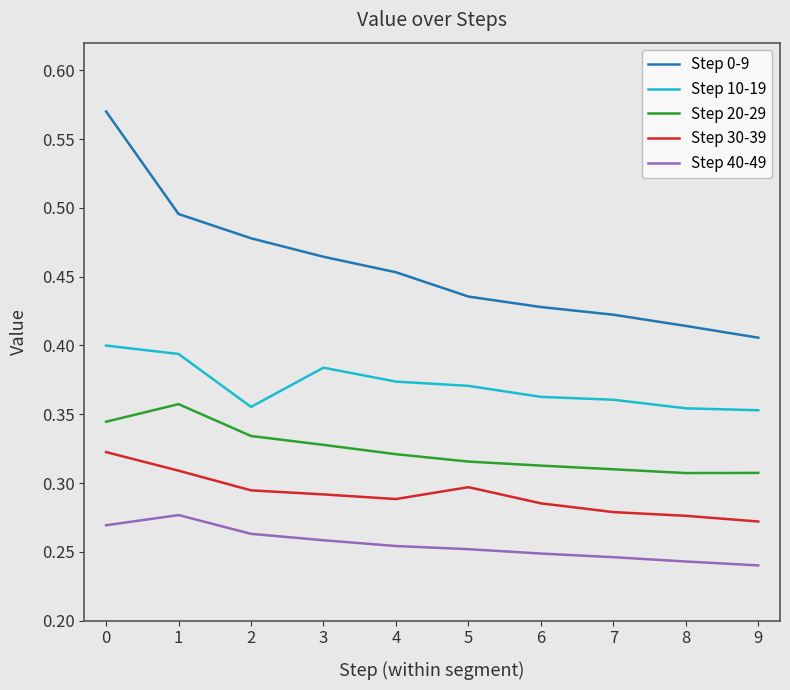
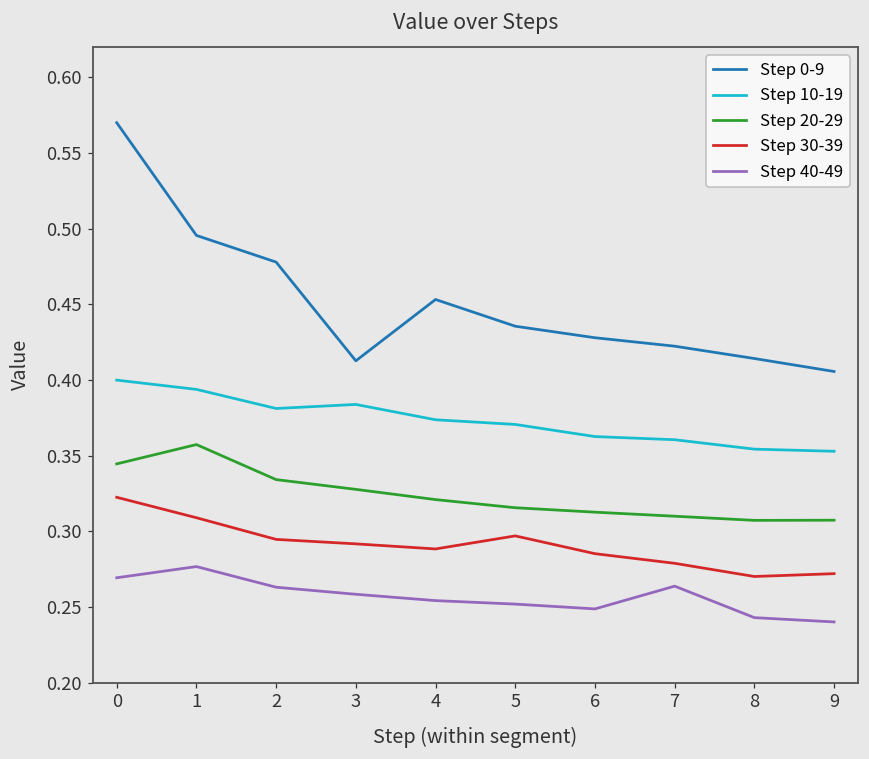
  {
    "Step 0-9": {
      "0": 0.570,
      "1": 0.495,
      "2": 0.478,
-     "3": 0.464,
+     "3": 0.413,
      "4": 0.453,
      "5": 0.436,
      "6": 0.428,
      "7": 0.422,
      "8": 0.414,
      "9": 0.406
    },
    "Step 10-19": {
      "0": 0.400,
      "1": 0.394,
-     "2": 0.355,
+     "2": 0.381,
      "3": 0.384,
      "4": 0.374,
      "5": 0.371,
      "6": 0.363,
      "7": 0.361,
      "8": 0.354,
      "9": 0.353
    },
    "Step 20-29": {
      "0": 0.345,
      "1": 0.357,
      "2": 0.334,
      "3": 0.328,
      "4": 0.321,
      "5": 0.316,
      "6": 0.313,
      "7": 0.310,
      "8": 0.307,
      "9": 0.307
    },
    "Step 30-39": {
      "0": 0.323,
      "1": 0.309,
      "2": 0.295,
      "3": 0.292,
      "4": 0.288,
      "5": 0.297,
      "6": 0.285,
      "7": 0.279,
-     "8": 0.276,
+     "8": 0.270,
      "9": 0.272
    },
    "Step 40-49": {
      "0": 0.269,
      "1": 0.277,
      "2": 0.263,
      "3": 0.258,
      "4": 0.254,
      "5": 0.252,
      "6": 0.249,
-     "7": 0.246,
+     "7": 0.264,
      "8": 0.243,
      "9": 0.240
    }
  }
